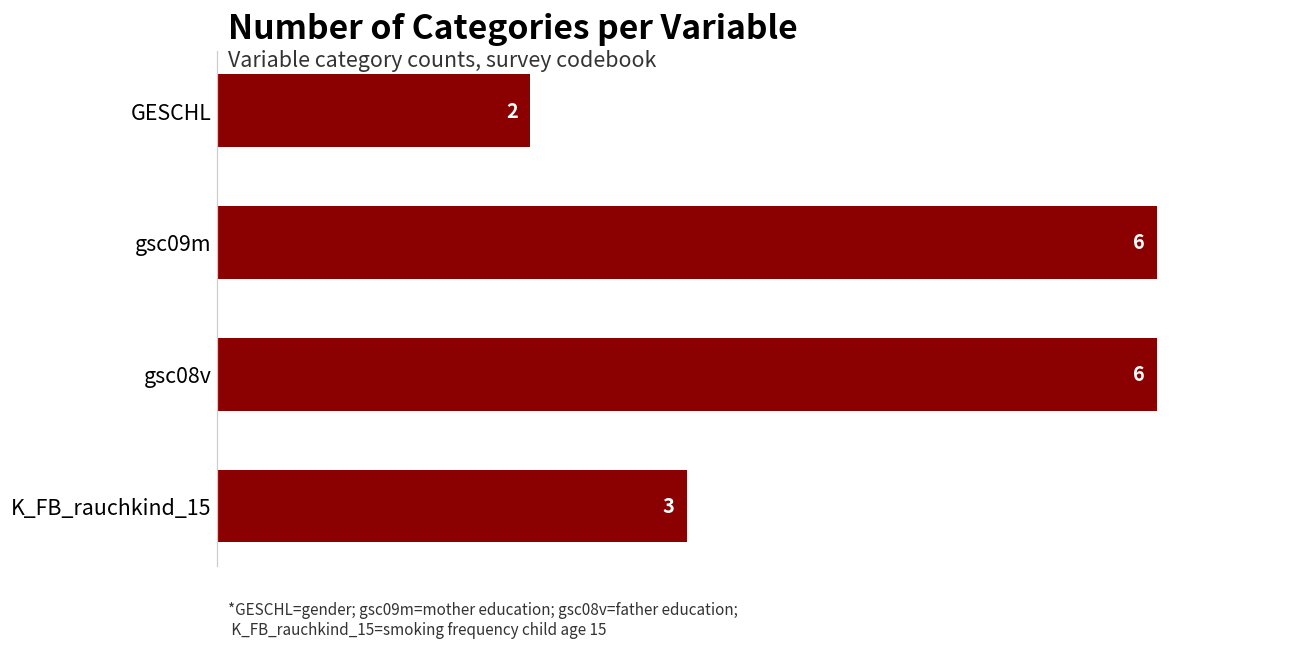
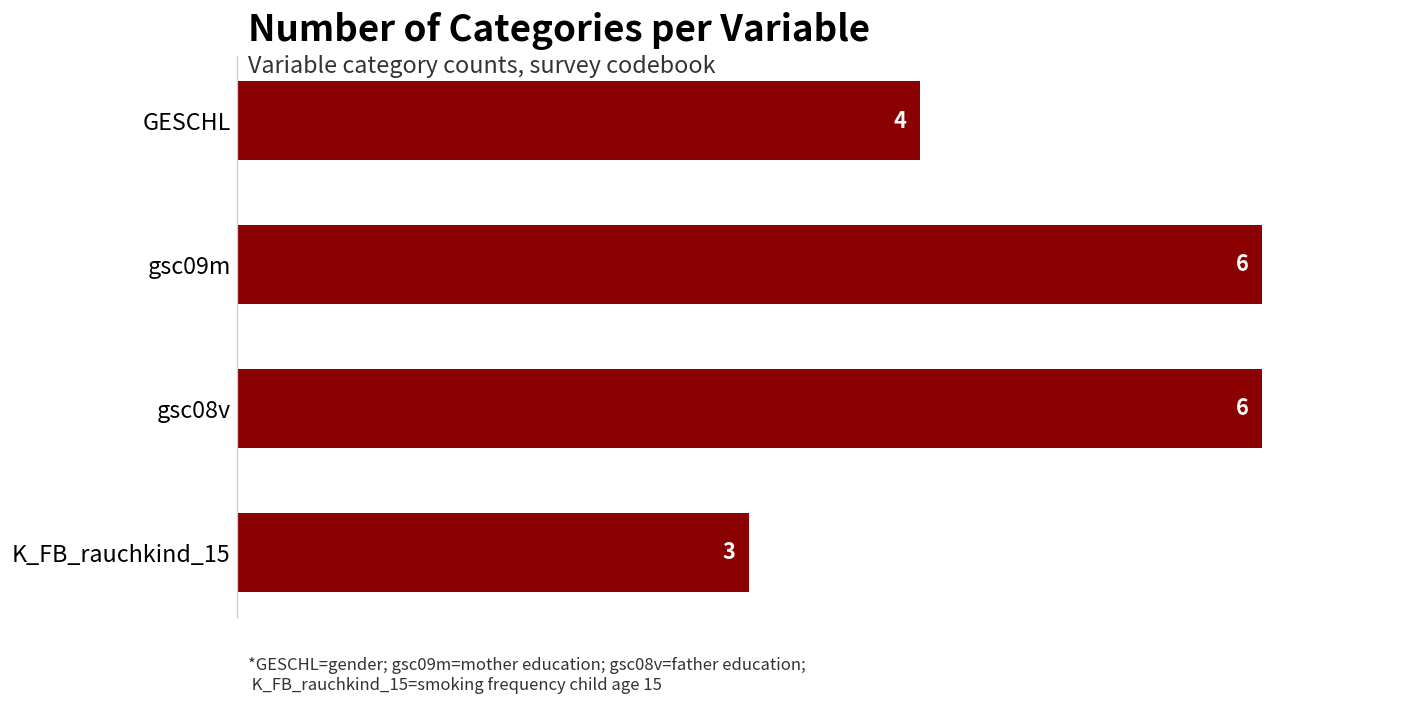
  {
-   "GESCHL": 2,
+   "GESCHL": 4,
    "gsc09m": 6,
    "gsc08v": 6,
    "K_FB_rauchkind_15": 3
  }
